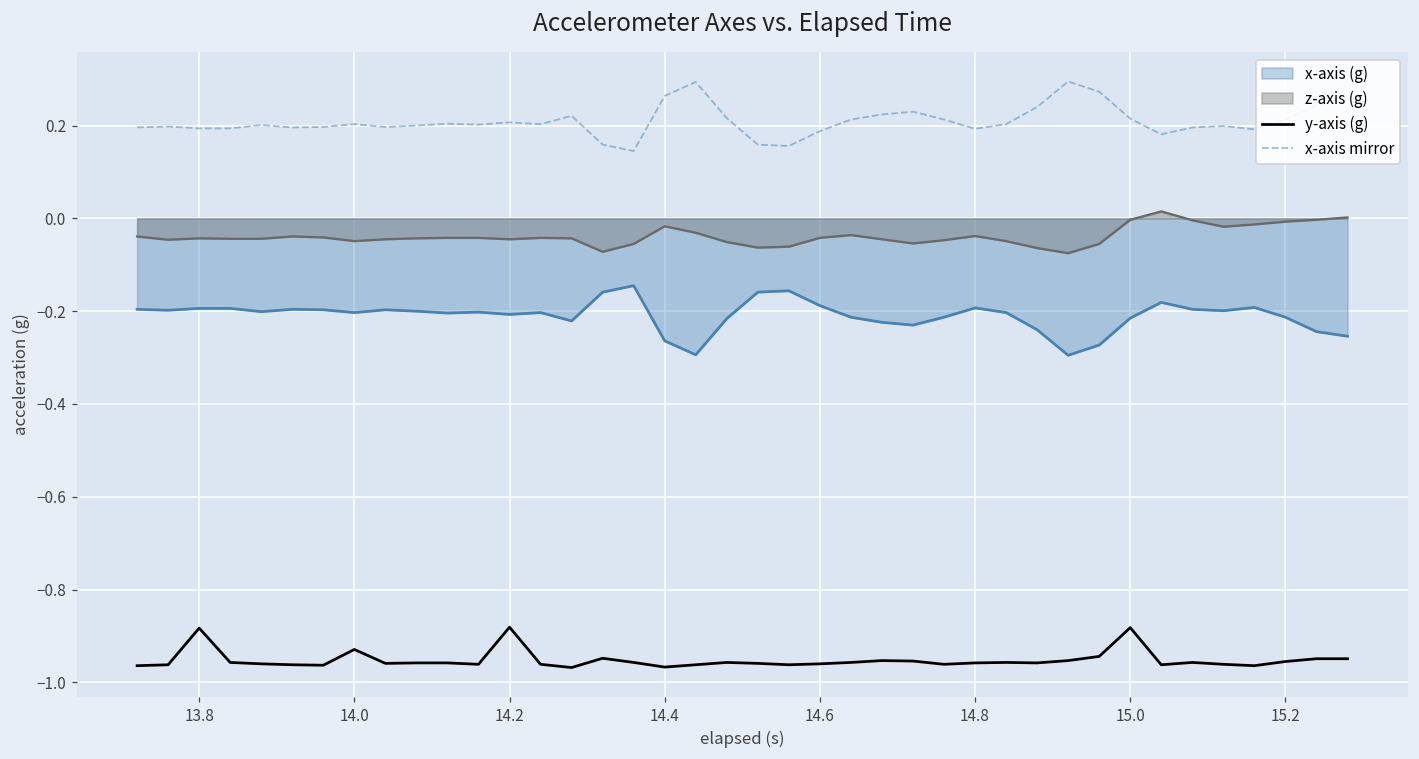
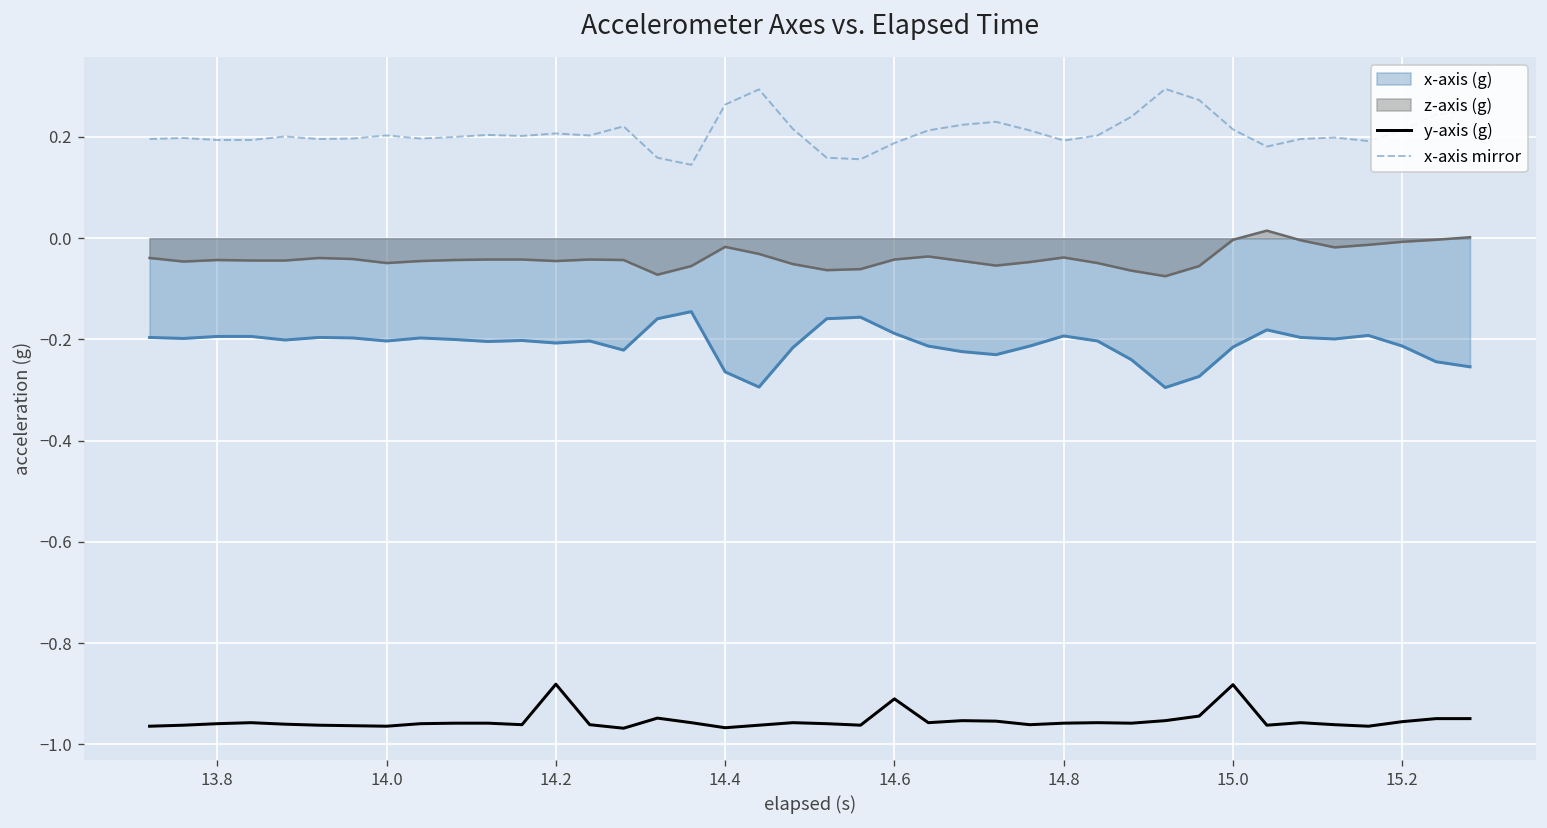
  {
    "y-axis (g)": {
-     "13.8": -0.88,
-     "14.0": -0.93,
+     "13.8": -0.96,
+     "14.0": -0.96,
      "14.2": -0.88,
      "14.4": -0.97,
-     "14.6": -0.96,
+     "14.6": -0.91,
      "14.8": -0.96,
      "15.0": -0.88,
      "15.2": -0.96
    }
  }
